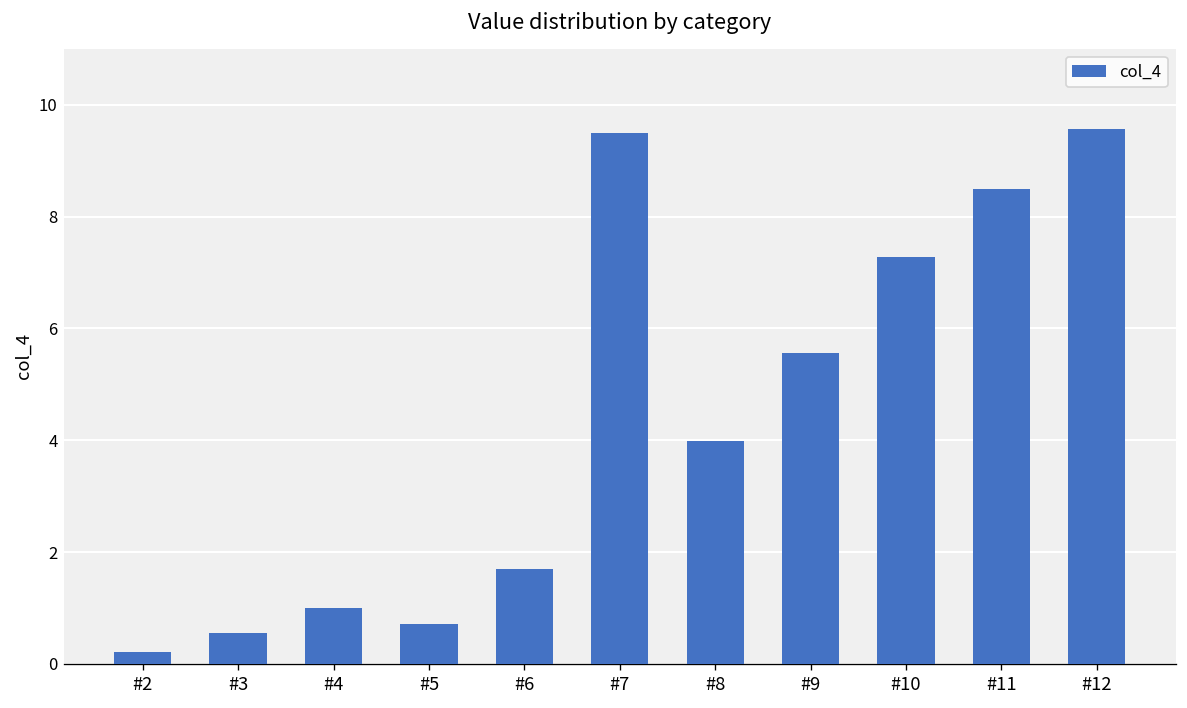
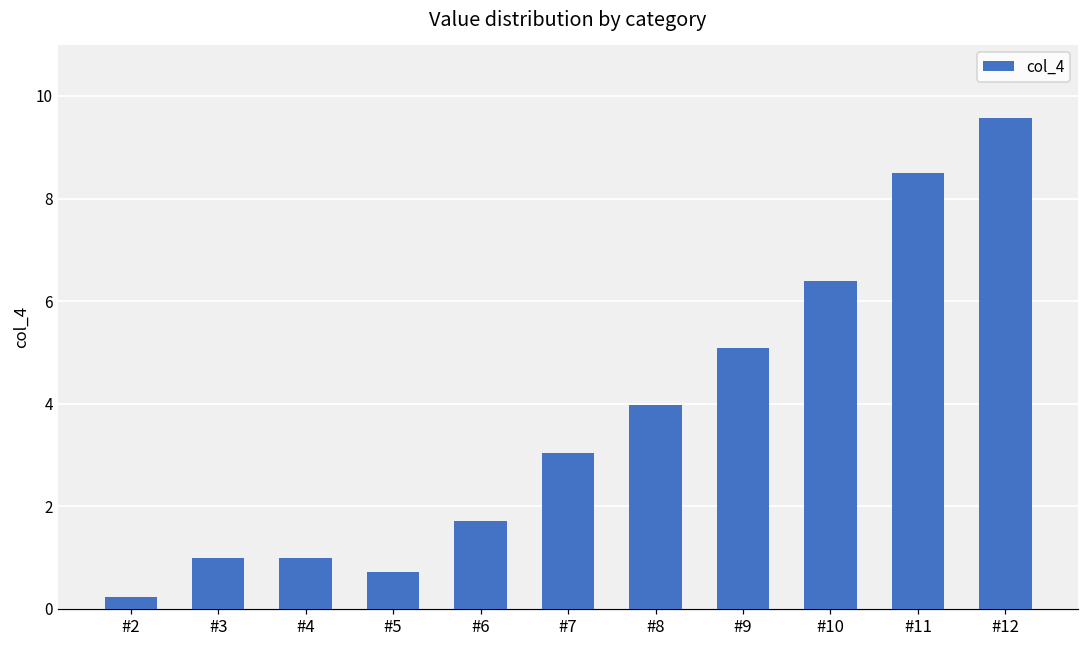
  {
    "#2": 0.2,
-   "#3": 0.6,
+   "#3": 1.0,
    "#4": 1.0,
    "#5": 0.7,
    "#6": 1.7,
-   "#7": 9.5,
+   "#7": 3.0,
    "#8": 4.0,
-   "#9": 5.6,
-   "#10": 7.3,
+   "#9": 5.1,
+   "#10": 6.4,
    "#11": 8.5,
    "#12": 9.6
  }
